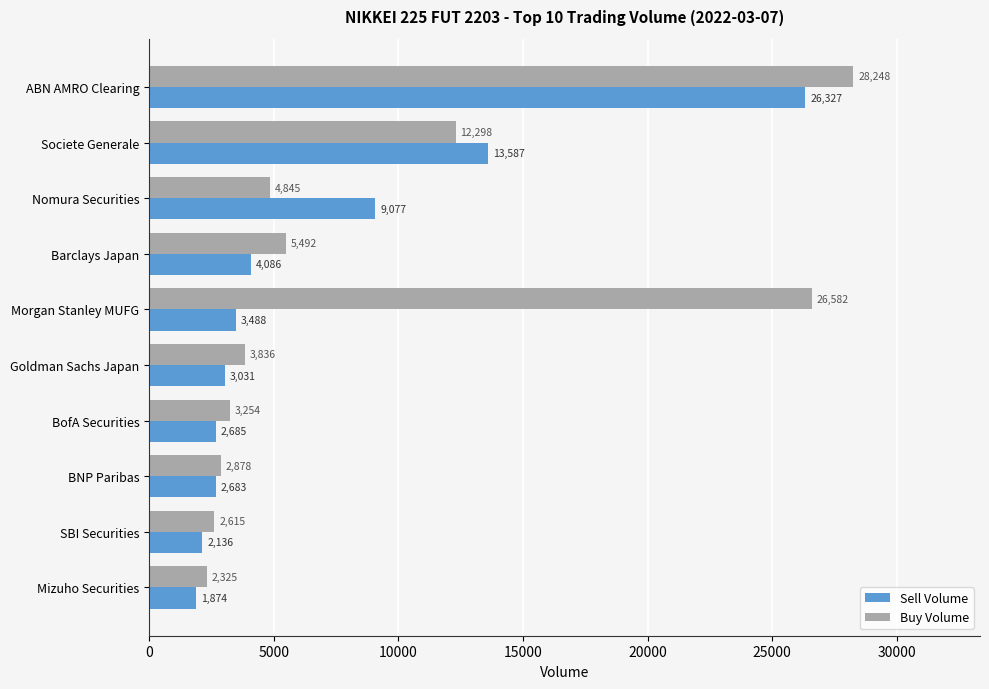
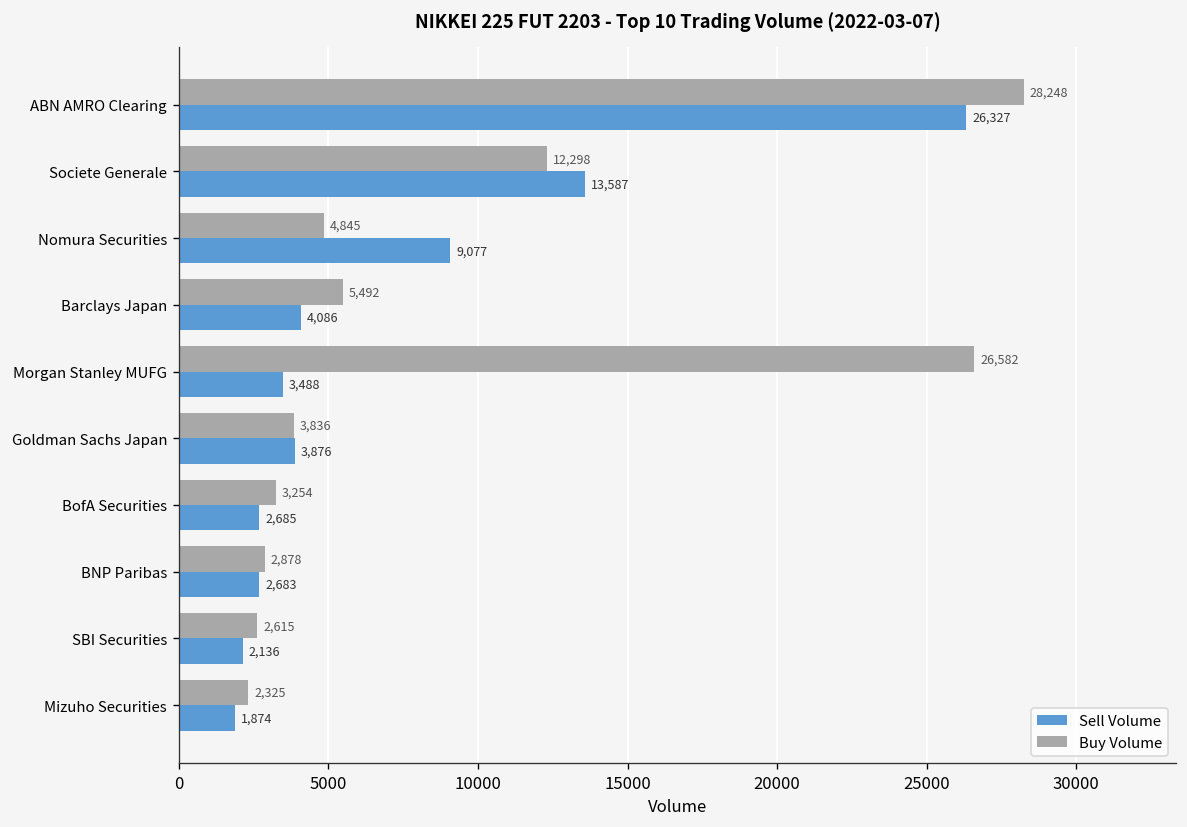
  {
    "Sell Volume": {
      "ABN AMRO Clearing": "26,327",
      "Societe Generale": "13,587",
      "Nomura Securities": "9,077",
      "Barclays Japan": "4,086",
      "Morgan Stanley MUFG": "3,488",
-     "Goldman Sachs Japan": "3,031",
+     "Goldman Sachs Japan": "3,876",
      "BofA Securities": "2,685",
      "BNP Paribas": "2,683",
      "SBI Securities": "2,136",
      "Mizuho Securities": "1,874"
    },
    "Buy Volume": {
      "ABN AMRO Clearing": "28,248",
      "Societe Generale": "12,298",
      "Nomura Securities": "4,845",
      "Barclays Japan": "5,492",
      "Morgan Stanley MUFG": "26,582",
      "Goldman Sachs Japan": "3,836",
      "BofA Securities": "3,254",
      "BNP Paribas": "2,878",
      "SBI Securities": "2,615",
      "Mizuho Securities": "2,325"
    }
  }
